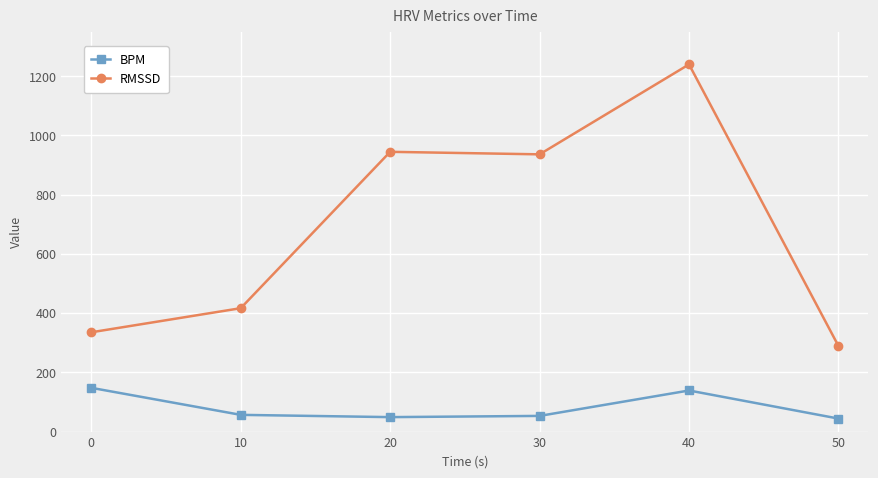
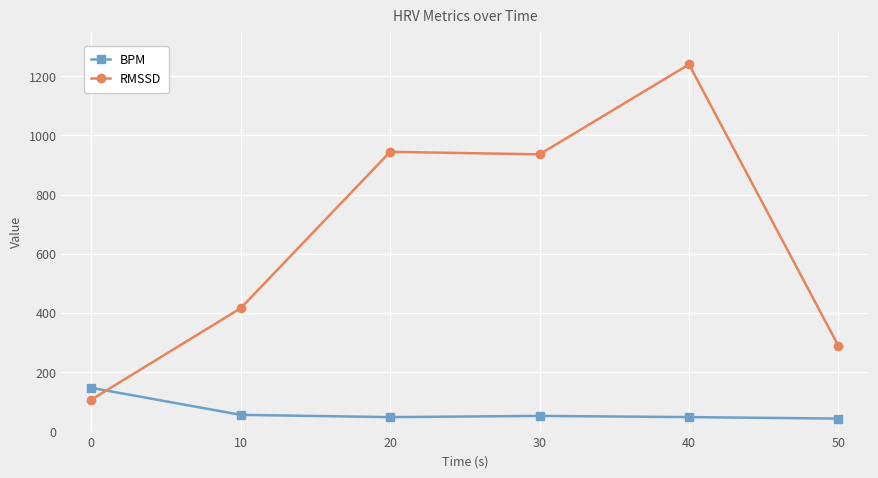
  {
    "BPM": {
      "0": 150,
      "10": 60,
      "20": 50,
      "30": 50,
-     "40": 140,
+     "40": 50,
      "50": 40
    },
    "RMSSD": {
-     "0": 340,
+     "0": 110,
      "10": 420,
      "20": 940,
      "30": 940,
      "40": 1240,
      "50": 290
    }
  }
